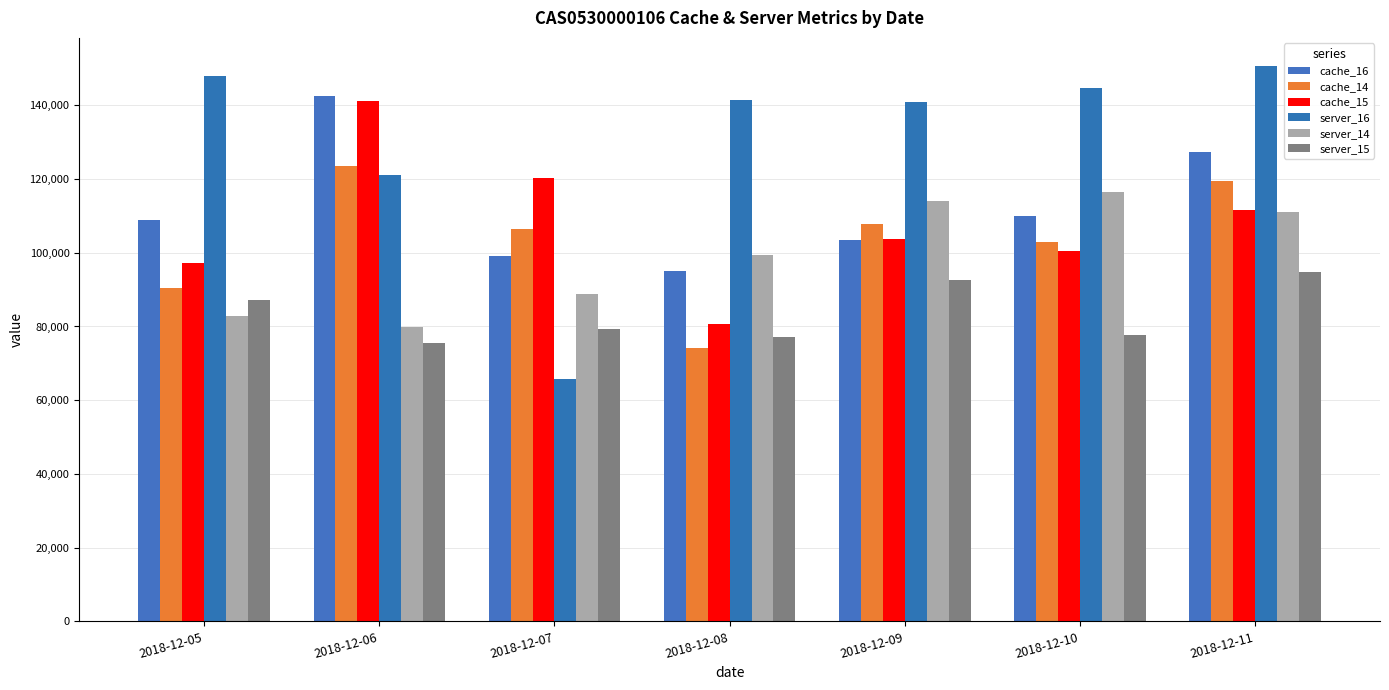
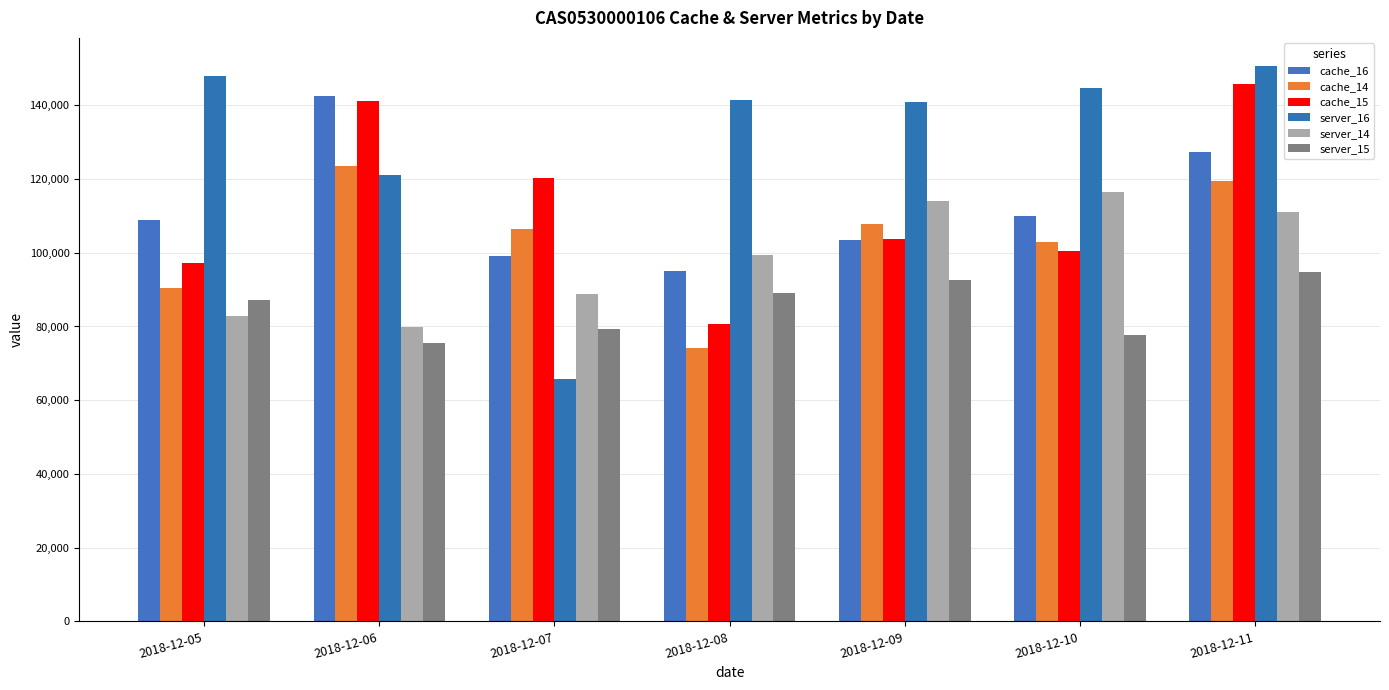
  {
    "cache_14": {
      "2018-12-05": "90,000",
      "2018-12-06": "124,000",
      "2018-12-07": "106,000",
      "2018-12-08": "74,000",
      "2018-12-09": "108,000",
      "2018-12-10": "103,000",
      "2018-12-11": "120,000"
    },
    "cache_15": {
      "2018-12-05": "97,000",
      "2018-12-06": "141,000",
      "2018-12-07": "120,000",
      "2018-12-08": "81,000",
      "2018-12-09": "104,000",
      "2018-12-10": "100,000",
-     "2018-12-11": "112,000"
+     "2018-12-11": "146,000"
    },
    "server_14": {
      "2018-12-05": "83,000",
      "2018-12-06": "80,000",
      "2018-12-07": "89,000",
      "2018-12-08": "99,000",
      "2018-12-09": "114,000",
      "2018-12-10": "116,000",
      "2018-12-11": "111,000"
    },
    "server_15": {
      "2018-12-05": "87,000",
      "2018-12-06": "76,000",
      "2018-12-07": "79,000",
-     "2018-12-08": "77,000",
+     "2018-12-08": "89,000",
      "2018-12-09": "93,000",
      "2018-12-10": "78,000",
      "2018-12-11": "95,000"
    }
  }
